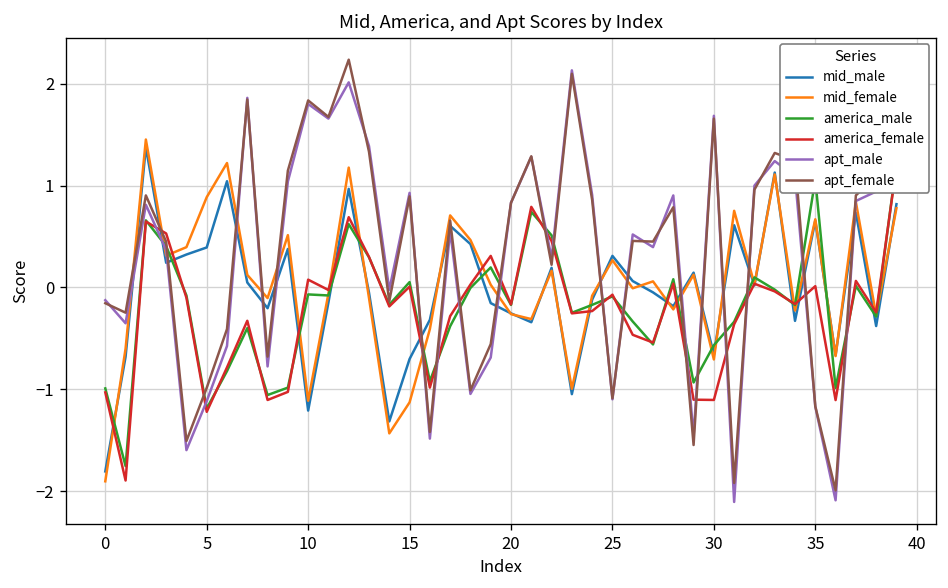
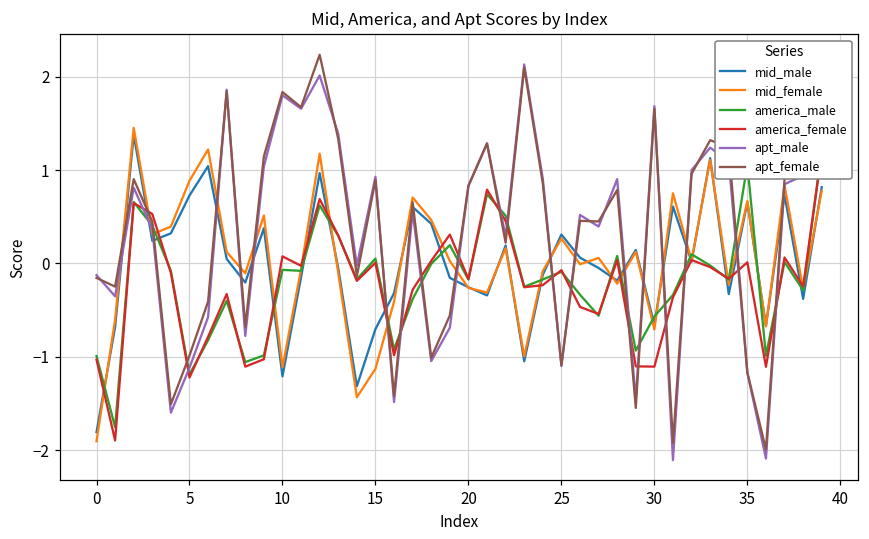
  {
    "mid_male": {
      "0": -1.8,
-     "5": 0.4,
+     "5": 0.7,
      "10": -1.2,
      "15": -0.7,
      "25": 0.3,
      "30": -0.7
    },
    "mid_female": {
      "0": -1.9,
      "5": 0.9,
      "10": -1.1,
      "15": -1.1,
      "25": 0.3,
      "30": -0.7
    },
    "america_male": {
      "0": -1.0,
      "5": -1.2,
      "10": -0.1,
      "15": 0.1,
      "30": -0.6
    },
    "america_female": {
      "0": -1.0,
      "5": -1.2,
      "10": 0.1,
      "15": 0.0,
      "30": -1.1,
      "35": 0.0
    },
    "apt_male": {
      "5": -1.1,
      "10": 1.8,
      "15": 0.9
    },
    "apt_female": {
      "5": -1.0,
      "10": 1.8,
      "15": 0.9
    }
  }
